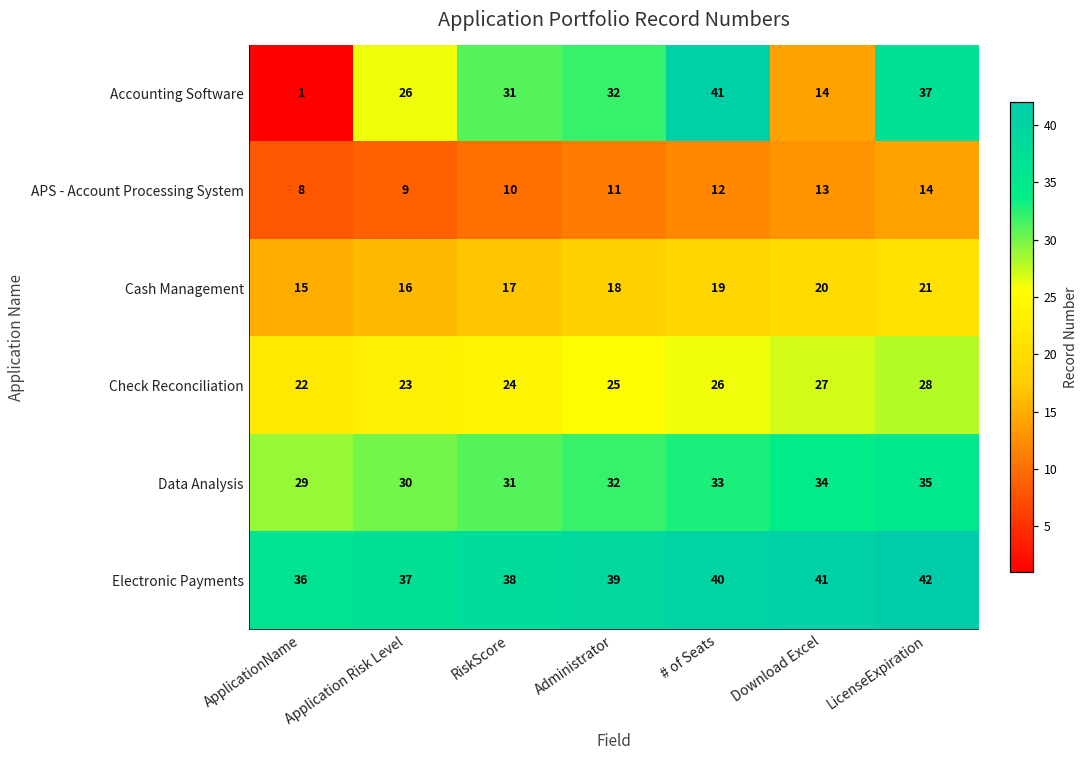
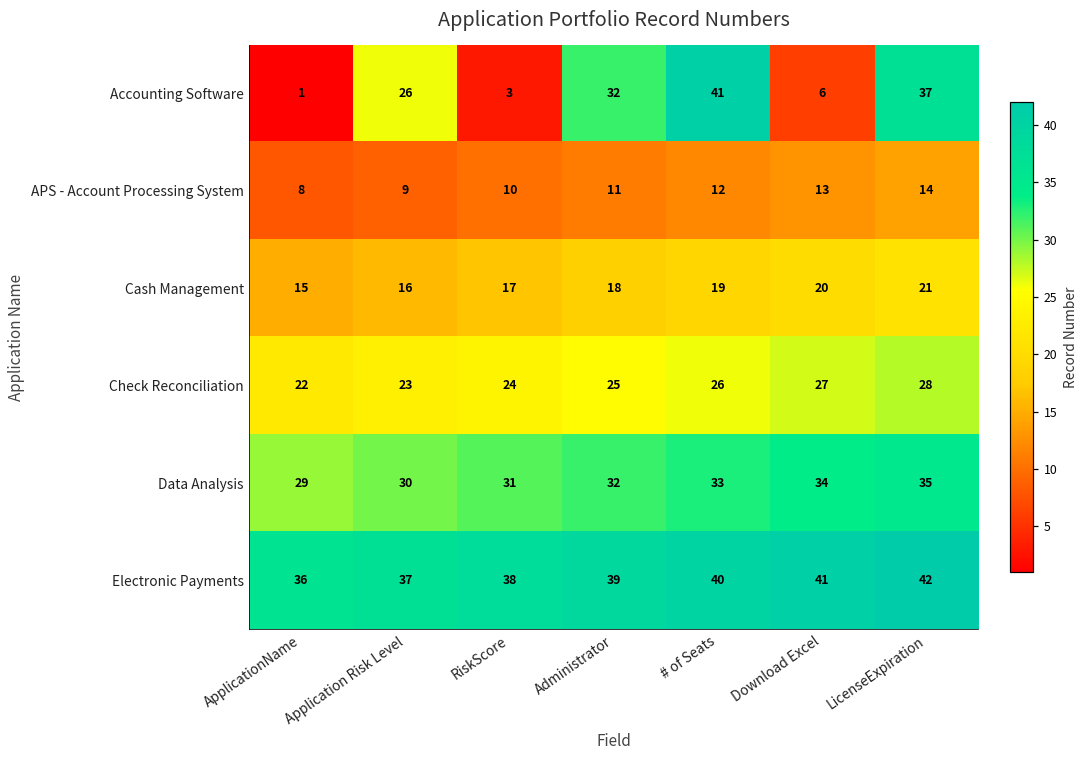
  {
    "Accounting Software": {
      "ApplicationName": 1,
      "Application Risk Level": 26,
-     "RiskScore": 31,
+     "RiskScore": 3,
      "Administrator": 32,
      "# of Seats": 41,
-     "Download Excel": 14,
+     "Download Excel": 6,
      "LicenseExpiration": 37
    },
    "APS - Account Processing System": {
      "ApplicationName": 8,
      "Application Risk Level": 9,
      "RiskScore": 10,
      "Administrator": 11,
      "# of Seats": 12,
      "Download Excel": 13,
      "LicenseExpiration": 14
    },
    "Cash Management": {
      "ApplicationName": 15,
      "Application Risk Level": 16,
      "RiskScore": 17,
      "Administrator": 18,
      "# of Seats": 19,
      "Download Excel": 20,
      "LicenseExpiration": 21
    },
    "Check Reconciliation": {
      "ApplicationName": 22,
      "Application Risk Level": 23,
      "RiskScore": 24,
      "Administrator": 25,
      "# of Seats": 26,
      "Download Excel": 27,
      "LicenseExpiration": 28
    },
    "Data Analysis": {
      "ApplicationName": 29,
      "Application Risk Level": 30,
      "RiskScore": 31,
      "Administrator": 32,
      "# of Seats": 33,
      "Download Excel": 34,
      "LicenseExpiration": 35
    },
    "Electronic Payments": {
      "ApplicationName": 36,
      "Application Risk Level": 37,
      "RiskScore": 38,
      "Administrator": 39,
      "# of Seats": 40,
      "Download Excel": 41,
      "LicenseExpiration": 42
    }
  }
